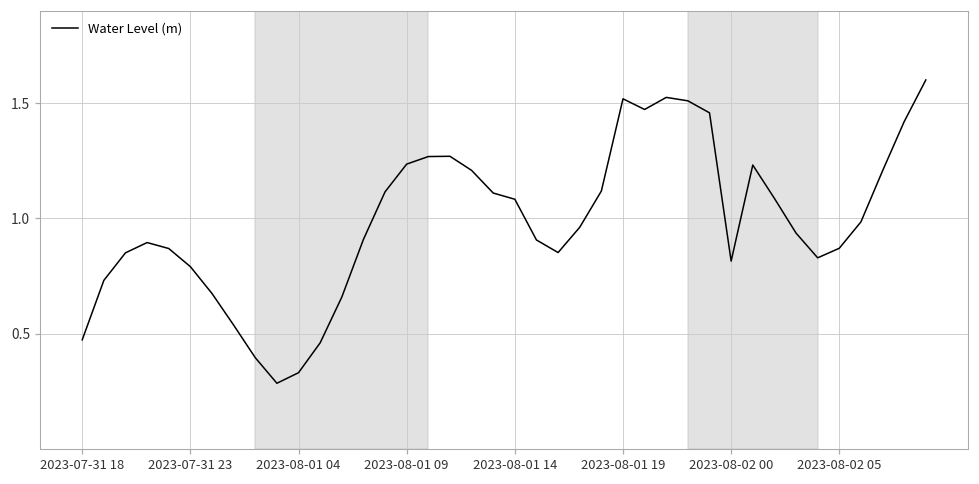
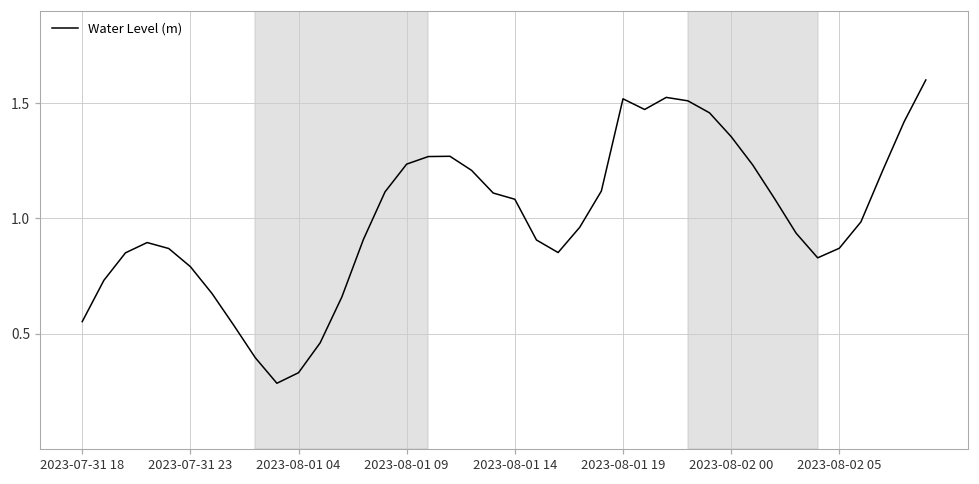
  {
-   "2023-07-31 18": 0.47,
+   "2023-07-31 18": 0.55,
    "2023-07-31 23": 0.79,
    "2023-08-01 04": 0.33,
    "2023-08-01 09": 1.24,
    "2023-08-01 14": 1.08,
    "2023-08-01 19": 1.52,
-   "2023-08-02 00": 0.81,
+   "2023-08-02 00": 1.35,
    "2023-08-02 05": 0.87
  }
